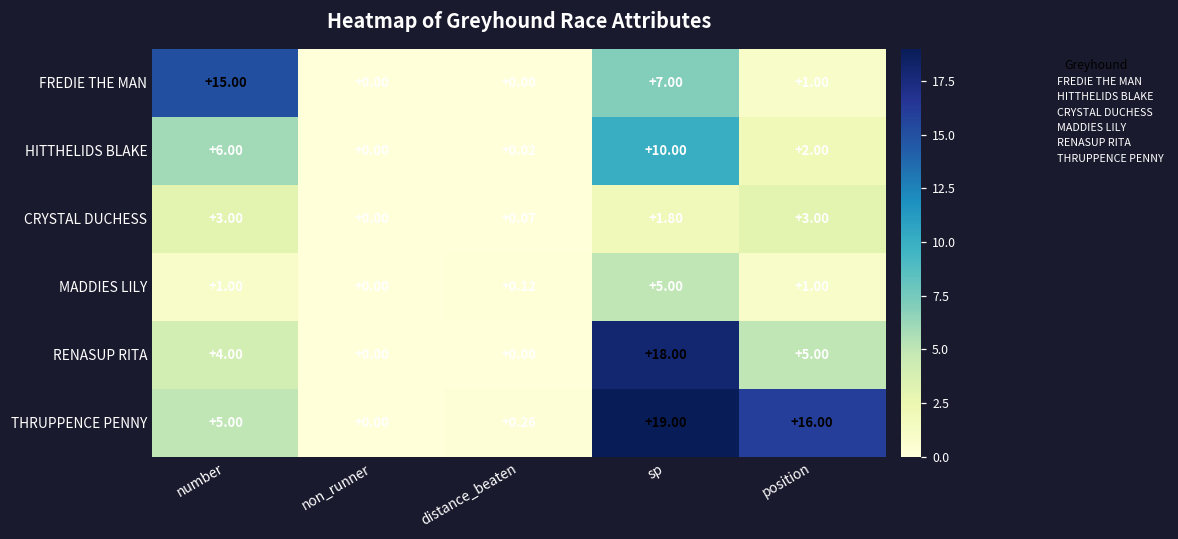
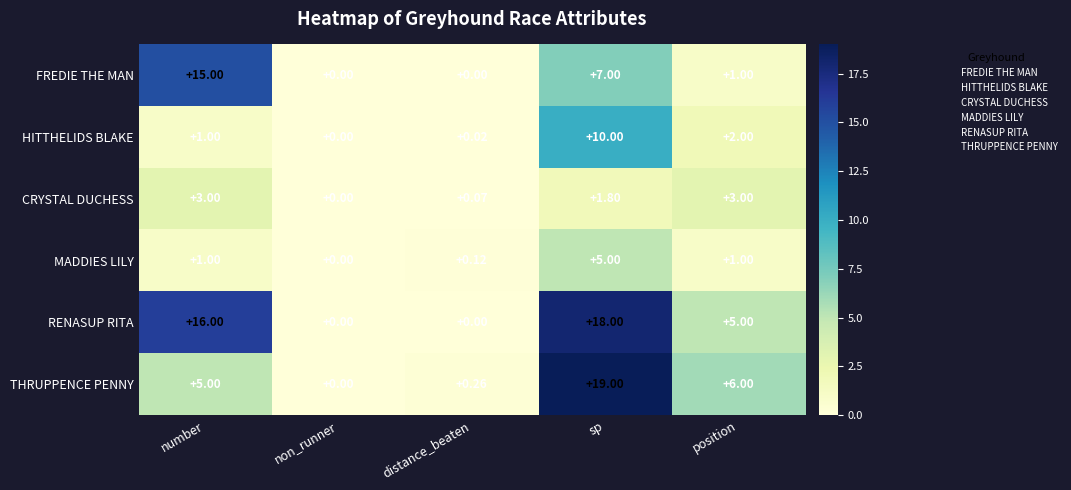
  {
    "FREDIE THE MAN": {
      "number": "+15.00",
      "sp": "+7.00",
      "position": "+1.00"
    },
    "HITTHELIDS BLAKE": {
-     "number": "+6.00",
+     "number": "+1.00",
      "sp": "+10.00",
      "position": "+2.00"
    },
    "CRYSTAL DUCHESS": {
      "number": "+3.00",
      "sp": "+1.80",
      "position": "+3.00"
    },
    "MADDIES LILY": {
      "number": "+1.00",
      "sp": "+5.00",
      "position": "+1.00"
    },
    "RENASUP RITA": {
-     "number": "+4.00",
+     "number": "+16.00",
      "sp": "+18.00",
      "position": "+5.00"
    },
    "THRUPPENCE PENNY": {
      "number": "+5.00",
      "sp": "+19.00",
-     "position": "+16.00"
+     "position": "+6.00"
    }
  }
